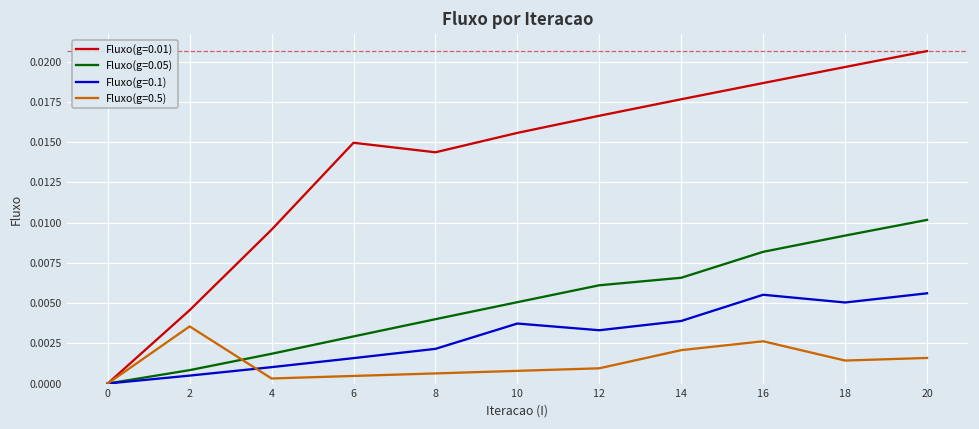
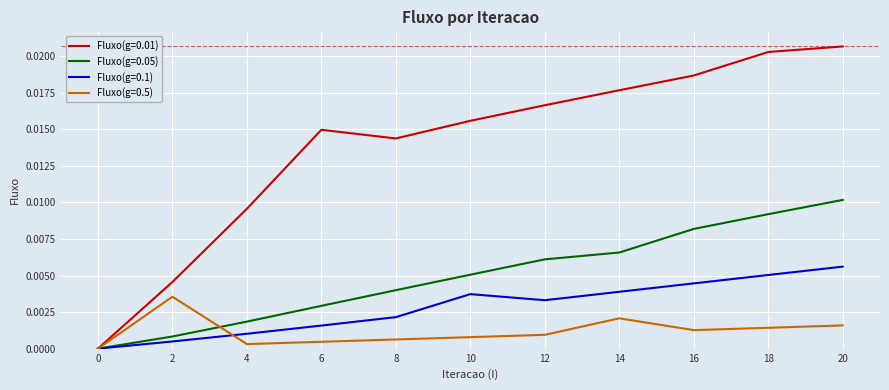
  {
    "Fluxo(g=0.01)": {
      "2": 0.0046,
      "4": 0.0096,
      "6": 0.0150,
      "8": 0.0144,
      "10": 0.0156,
      "12": 0.0166,
      "14": 0.0177,
      "16": 0.0187,
-     "18": 0.0197,
+     "18": 0.0203,
      "20": 0.0207
    },
    "Fluxo(g=0.05)": {
      "2": 0.0008,
      "4": 0.0018,
      "6": 0.0029,
      "8": 0.0040,
      "10": 0.0051,
      "12": 0.0061,
      "14": 0.0066,
      "16": 0.0082,
      "18": 0.0092,
      "20": 0.0102
    },
    "Fluxo(g=0.1)": {
      "2": 0.0005,
      "4": 0.0010,
      "6": 0.0016,
      "8": 0.0022,
      "10": 0.0037,
      "12": 0.0033,
      "14": 0.0039,
-     "16": 0.0055,
+     "16": 0.0045,
      "18": 0.0050,
      "20": 0.0056
    },
    "Fluxo(g=0.5)": {
      "2": 0.0035,
      "4": 0.0003,
      "6": 0.0005,
      "8": 0.0006,
      "10": 0.0008,
      "12": 0.0009,
      "14": 0.0021,
-     "16": 0.0026,
+     "16": 0.0013,
      "18": 0.0014,
      "20": 0.0016
    }
  }
